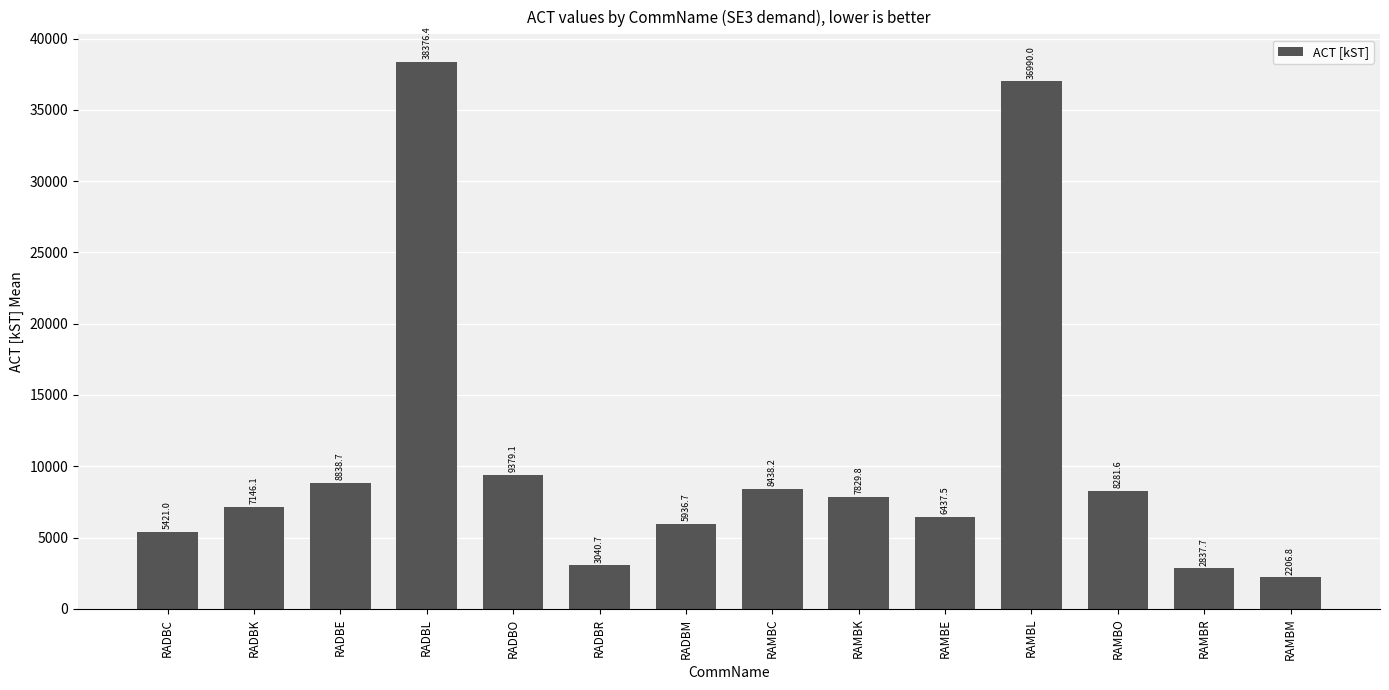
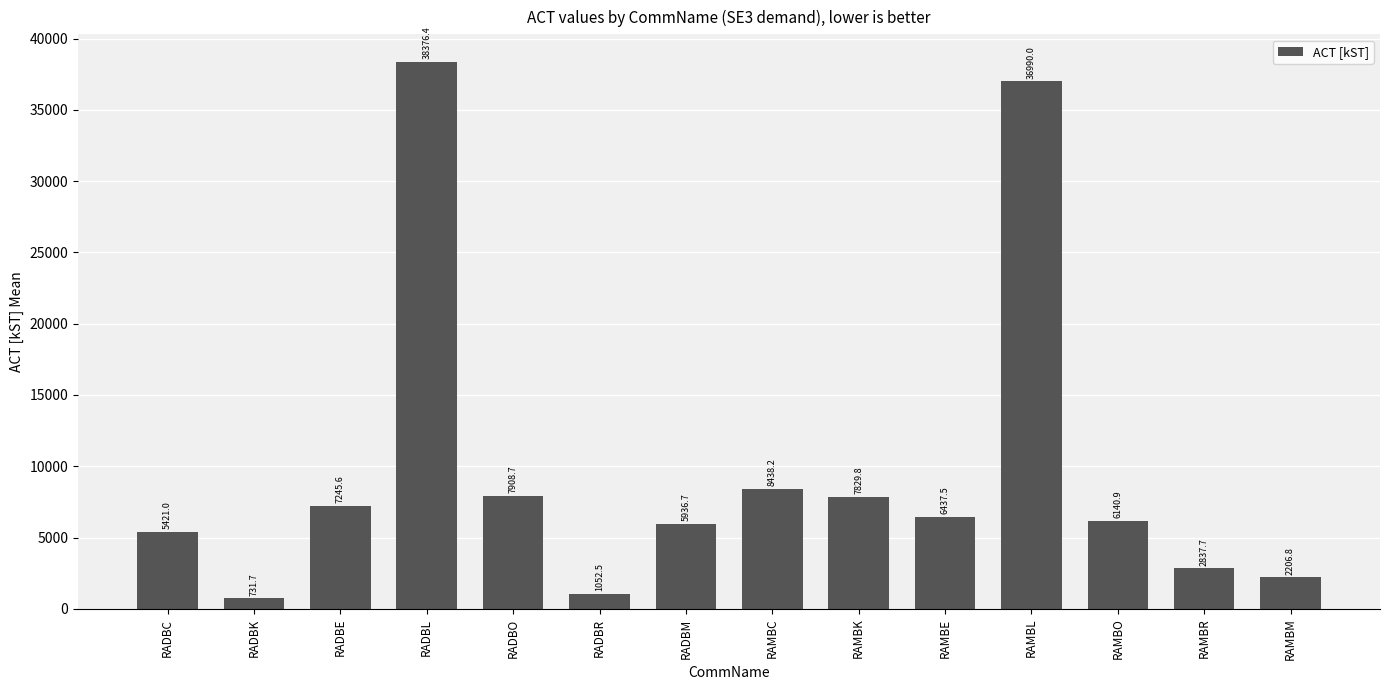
  {
    "RADBC": 5421.0,
-   "RADBK": 7146.1,
-   "RADBE": 8838.7,
+   "RADBK": 731.7,
+   "RADBE": 7245.6,
    "RADBL": 38376.4,
-   "RADBO": 9379.1,
-   "RADBR": 3040.7,
+   "RADBO": 7908.7,
+   "RADBR": 1052.5,
    "RADBM": 5936.7,
    "RAMBC": 8438.2,
    "RAMBK": 7829.8,
    "RAMBE": 6437.5,
    "RAMBL": 36990.0,
-   "RAMBO": 8281.6,
+   "RAMBO": 6140.9,
    "RAMBR": 2837.7,
    "RAMBM": 2206.8
  }
